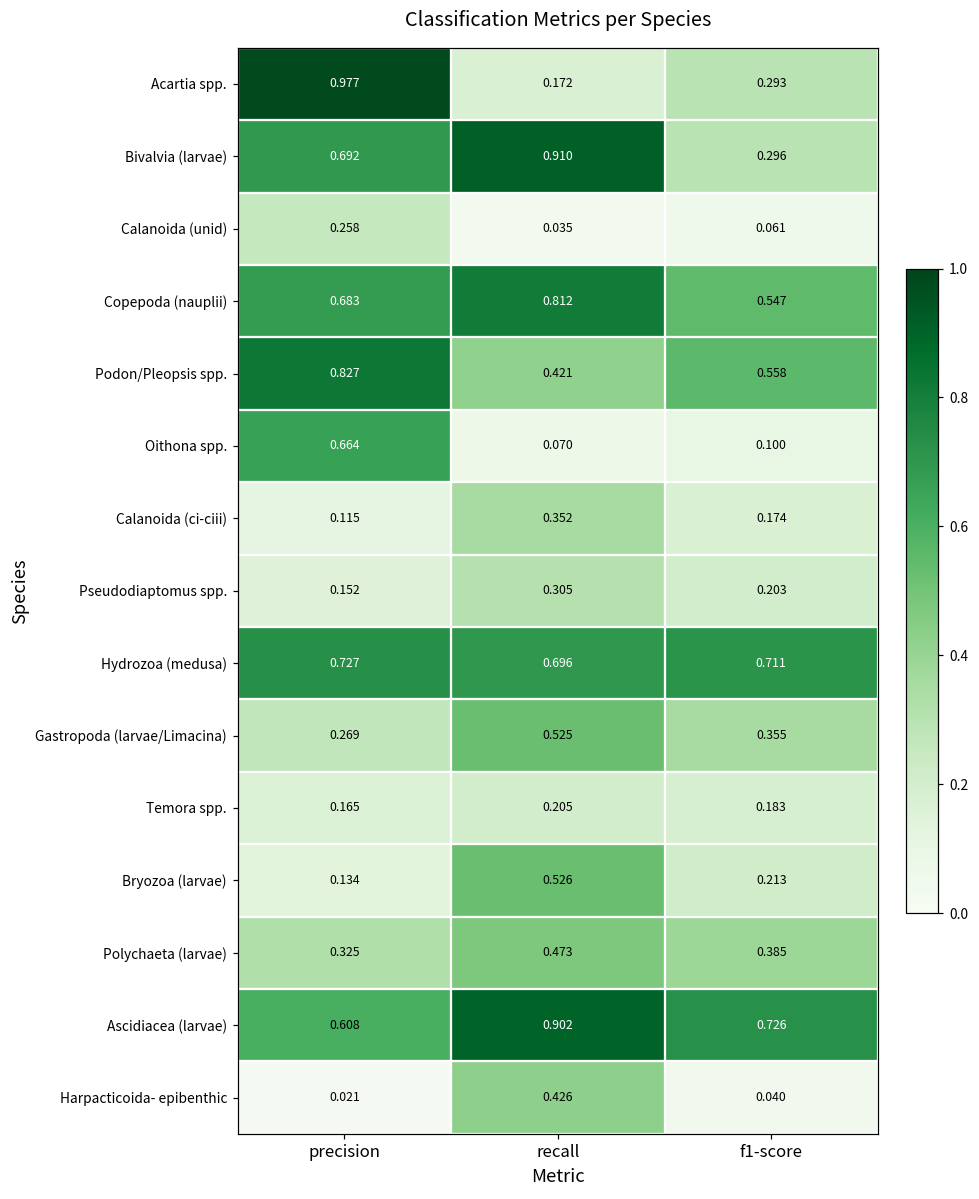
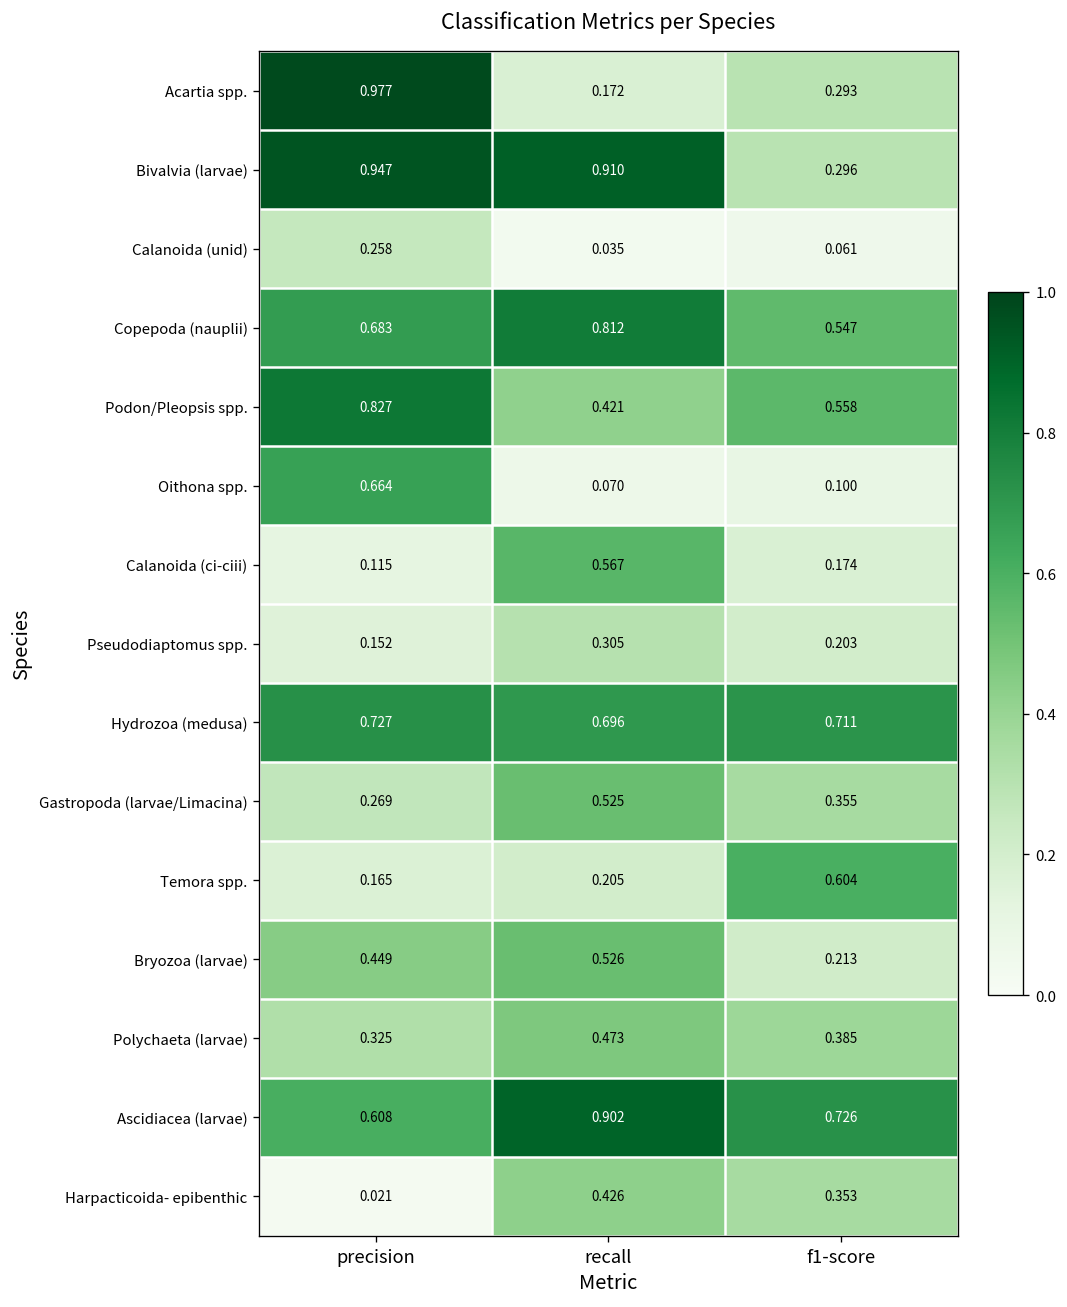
  {
    "Acartia spp.": {
      "precision": 0.977,
      "recall": 0.172,
      "f1-score": 0.293
    },
    "Bivalvia (larvae)": {
-     "precision": 0.692,
+     "precision": 0.947,
      "recall": 0.910,
      "f1-score": 0.296
    },
    "Calanoida (unid)": {
      "precision": 0.258,
      "recall": 0.035,
      "f1-score": 0.061
    },
    "Copepoda (nauplii)": {
      "precision": 0.683,
      "recall": 0.812,
      "f1-score": 0.547
    },
    "Podon/Pleopsis spp.": {
      "precision": 0.827,
      "recall": 0.421,
      "f1-score": 0.558
    },
    "Oithona spp.": {
      "precision": 0.664,
      "recall": 0.070,
      "f1-score": 0.100
    },
    "Calanoida (ci-ciii)": {
      "precision": 0.115,
-     "recall": 0.352,
+     "recall": 0.567,
      "f1-score": 0.174
    },
    "Pseudodiaptomus spp.": {
      "precision": 0.152,
      "recall": 0.305,
      "f1-score": 0.203
    },
    "Hydrozoa (medusa)": {
      "precision": 0.727,
      "recall": 0.696,
      "f1-score": 0.711
    },
    "Gastropoda (larvae/Limacina)": {
      "precision": 0.269,
      "recall": 0.525,
      "f1-score": 0.355
    },
    "Temora spp.": {
      "precision": 0.165,
      "recall": 0.205,
-     "f1-score": 0.183
+     "f1-score": 0.604
    },
    "Bryozoa (larvae)": {
-     "precision": 0.134,
+     "precision": 0.449,
      "recall": 0.526,
      "f1-score": 0.213
    },
    "Polychaeta (larvae)": {
      "precision": 0.325,
      "recall": 0.473,
      "f1-score": 0.385
    },
    "Ascidiacea (larvae)": {
      "precision": 0.608,
      "recall": 0.902,
      "f1-score": 0.726
    },
    "Harpacticoida- epibenthic": {
      "precision": 0.021,
      "recall": 0.426,
-     "f1-score": 0.040
+     "f1-score": 0.353
    }
  }
